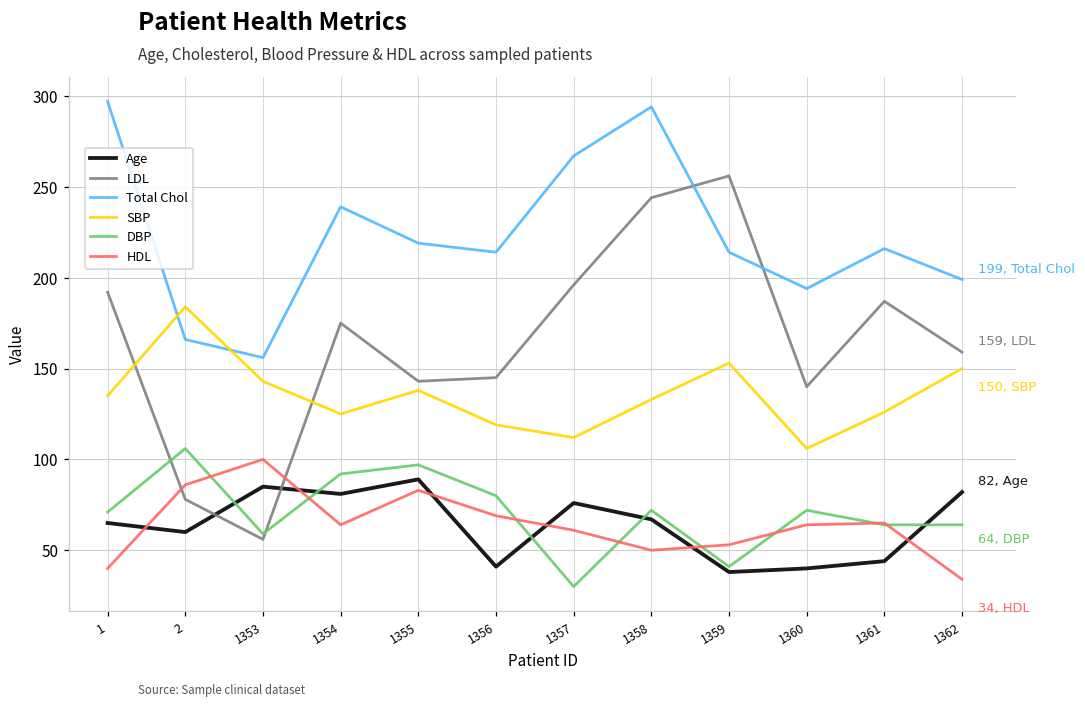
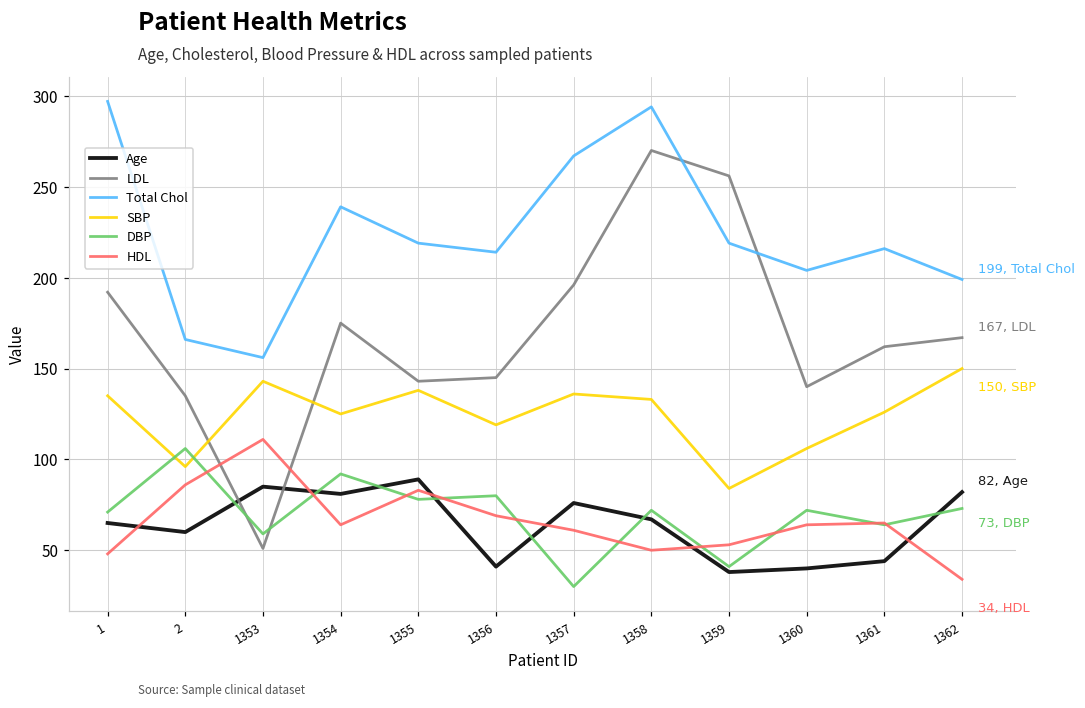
  {
    "Age": {
      "1362": "82,"
    },
    "LDL": {
-     "2": "78",
-     "1353": "56",
-     "1358": "244",
-     "1361": "187",
-     "1362": "159,"
+     "2": "135",
+     "1353": "51",
+     "1358": "270",
+     "1361": "162",
+     "1362": "167,"
    },
    "Total Chol": {
      "1": "297",
      "2": "166",
      "1353": "156",
      "1354": "239",
      "1355": "219",
      "1356": "214",
      "1357": "267",
      "1358": "294",
-     "1359": "214",
-     "1360": "194",
+     "1359": "219",
+     "1360": "204",
      "1361": "216"
    },
    "SBP": {
      "1": "135",
-     "2": "184",
+     "2": "96",
      "1353": "143",
      "1354": "125",
      "1355": "138",
      "1356": "119",
-     "1357": "112",
+     "1357": "136",
      "1358": "133",
-     "1359": "153",
+     "1359": "84",
      "1360": "106",
      "1361": "126"
    },
    "DBP": {
-     "1355": "97",
-     "1362": "64,"
+     "1355": "78",
+     "1362": "73,"
    },
    "HDL": {
-     "1": "40",
+     "1": "48",
      "2": "86",
-     "1353": "100",
+     "1353": "111",
      "1354": "64",
      "1355": "83",
      "1356": "69",
      "1357": "61",
      "1358": "50",
      "1359": "53",
      "1360": "64"
    }
  }
